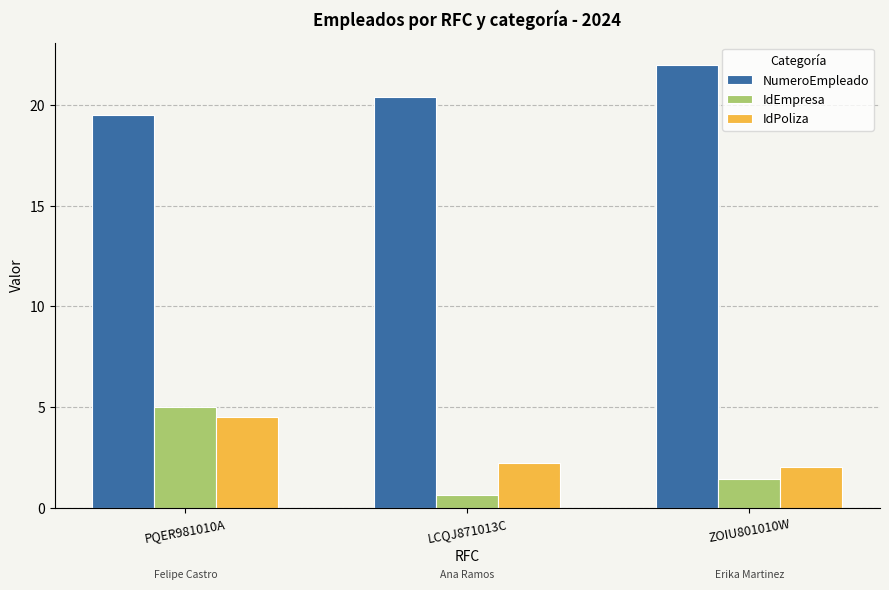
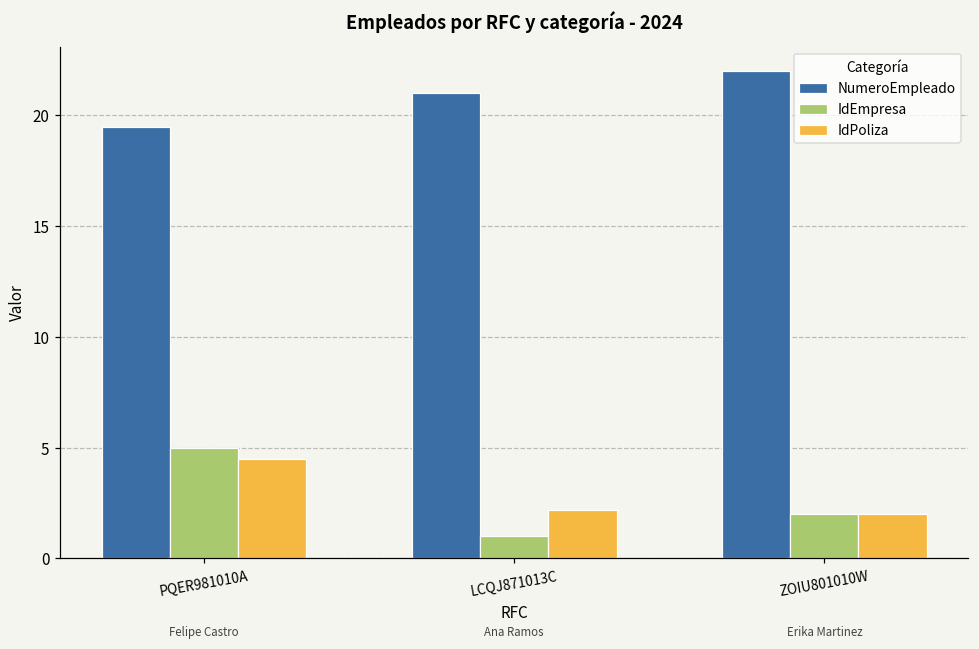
  {
    "NumeroEmpleado": {
      "PQER981010A": 19.5,
-     "LCQJ871013C": 20.4,
+     "LCQJ871013C": 21.0,
      "ZOIU801010W": 22.0
    },
    "IdEmpresa": {
      "PQER981010A": 5.0,
-     "LCQJ871013C": 0.6,
-     "ZOIU801010W": 1.4
+     "LCQJ871013C": 1.0,
+     "ZOIU801010W": 2.0
    },
    "IdPoliza": {
      "PQER981010A": 4.5,
      "LCQJ871013C": 2.2,
      "ZOIU801010W": 2.0
    }
  }
